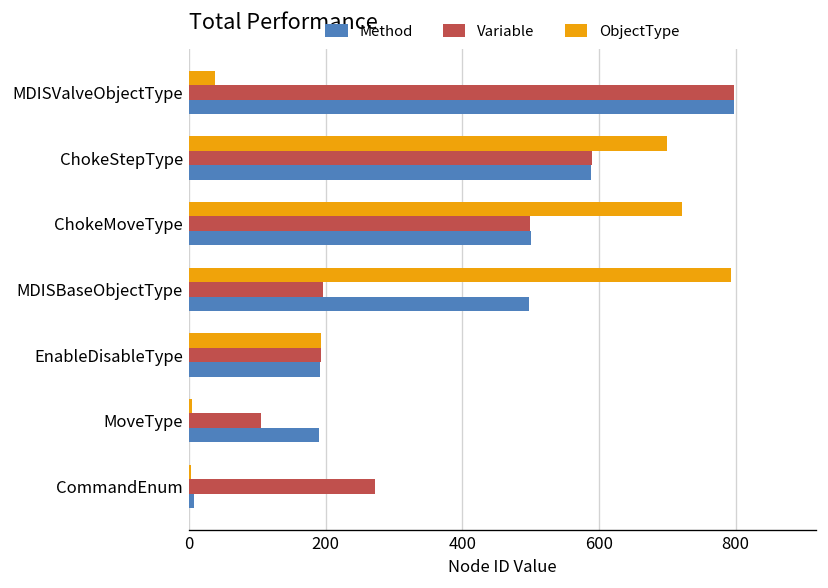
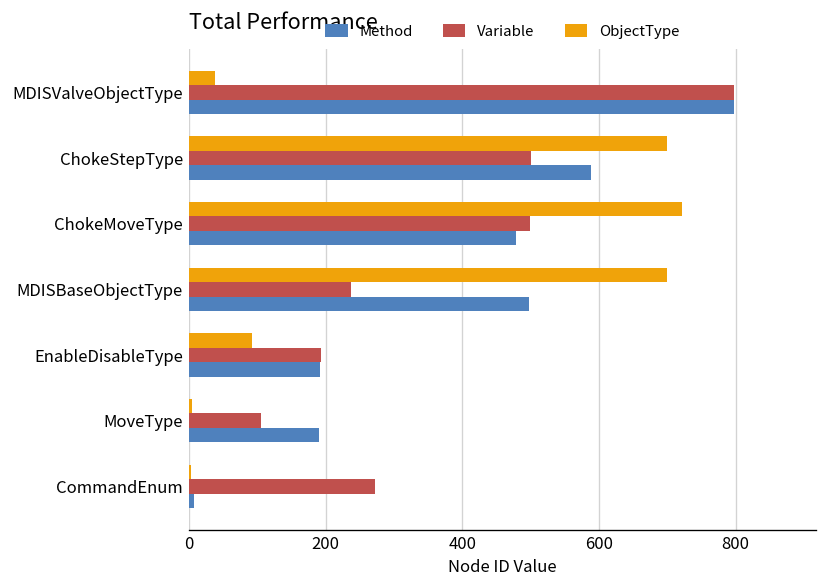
  {
    "Method": {
      "MDISValveObjectType": 800,
      "ChokeStepType": 590,
-     "ChokeMoveType": 500,
+     "ChokeMoveType": 480,
      "MDISBaseObjectType": 500,
      "EnableDisableType": 190,
      "MoveType": 190,
      "CommandEnum": 10
    },
    "Variable": {
      "MDISValveObjectType": 800,
-     "ChokeStepType": 590,
+     "ChokeStepType": 500,
      "ChokeMoveType": 500,
-     "MDISBaseObjectType": 200,
+     "MDISBaseObjectType": 240,
      "EnableDisableType": 190,
      "MoveType": 110,
      "CommandEnum": 270
    },
    "ObjectType": {
      "MDISValveObjectType": 40,
      "ChokeStepType": 700,
      "ChokeMoveType": 720,
-     "MDISBaseObjectType": 790,
-     "EnableDisableType": 190,
+     "MDISBaseObjectType": 700,
+     "EnableDisableType": 90,
      "MoveType": 10
    }
  }
